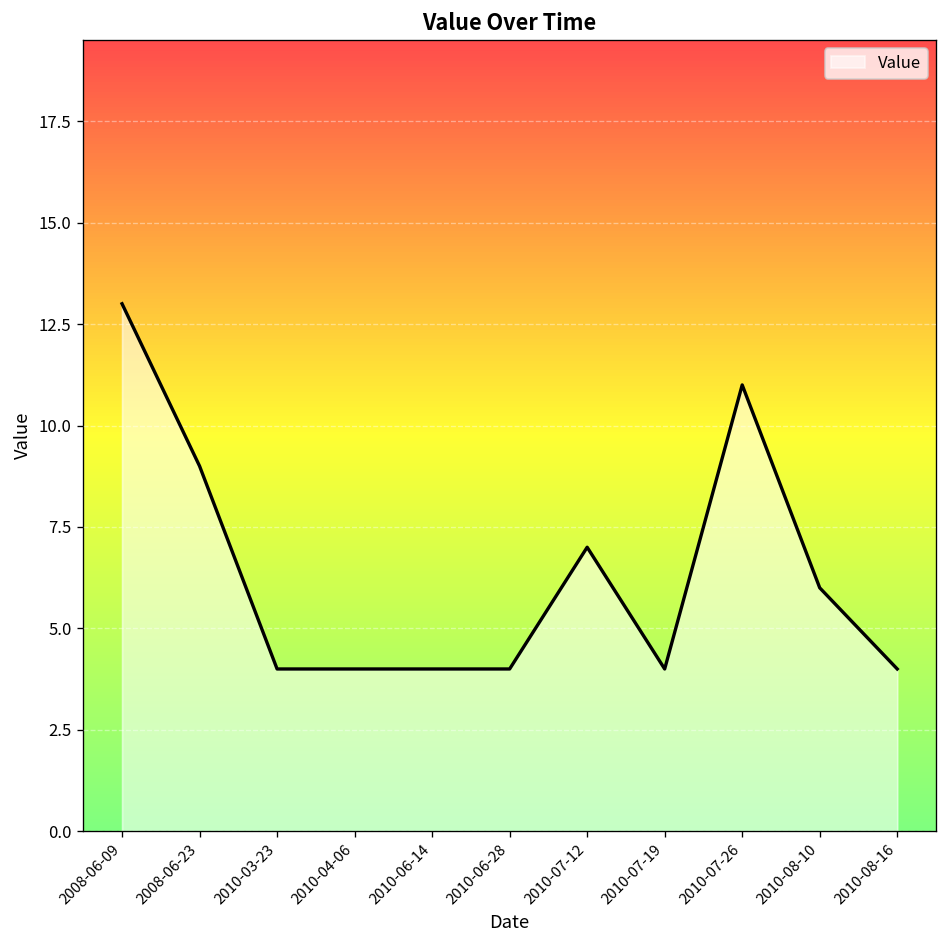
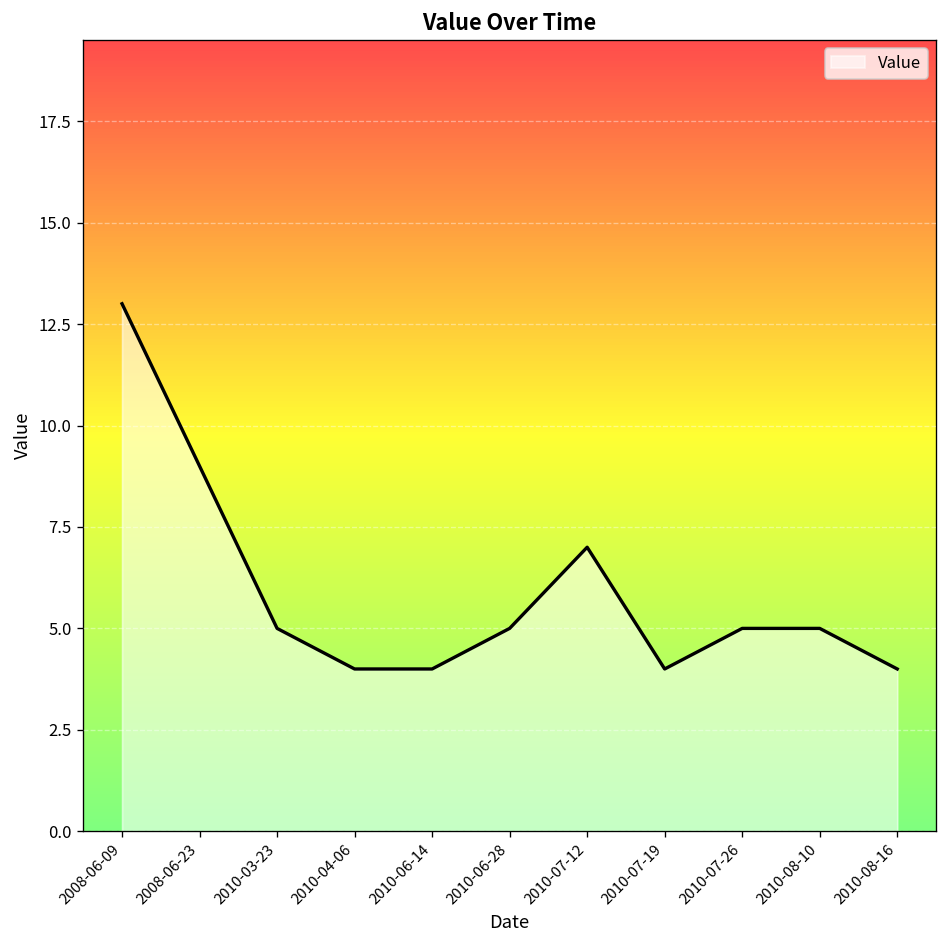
  {
    "2008-06-09": 13,
    "2008-06-23": 9,
-   "2010-03-23": 4,
+   "2010-03-23": 5,
    "2010-04-06": 4,
    "2010-06-14": 4,
-   "2010-06-28": 4,
+   "2010-06-28": 5,
    "2010-07-12": 7,
    "2010-07-19": 4,
-   "2010-07-26": 11,
-   "2010-08-10": 6,
+   "2010-07-26": 5,
+   "2010-08-10": 5,
    "2010-08-16": 4
  }
